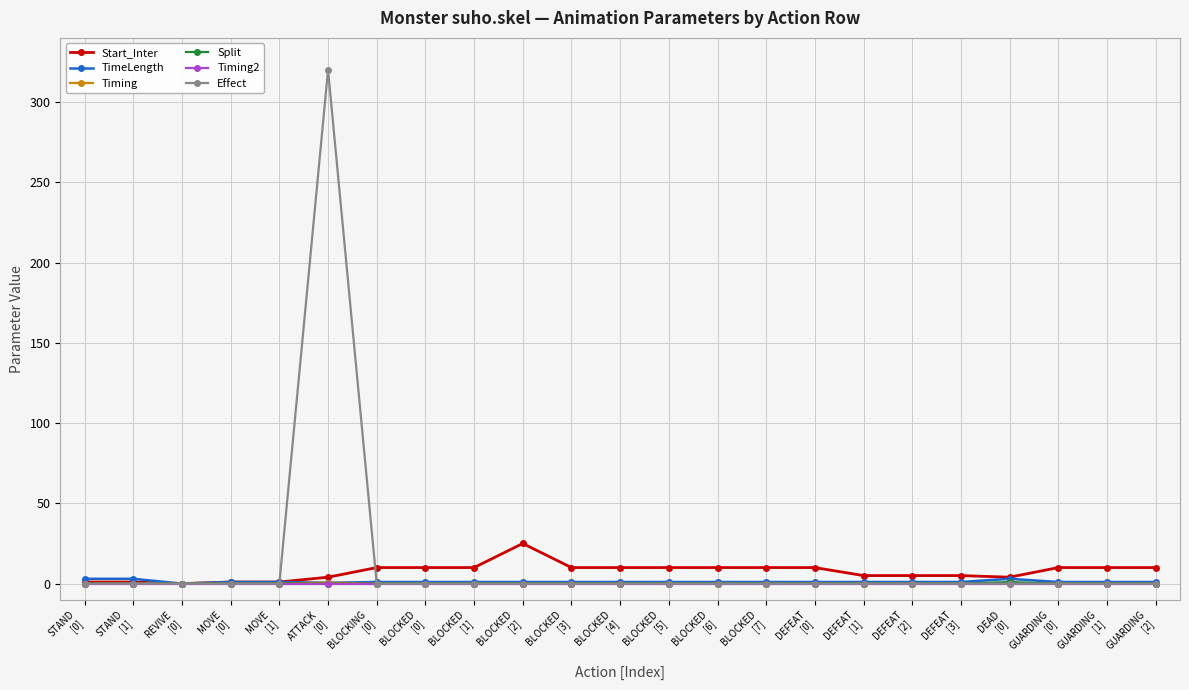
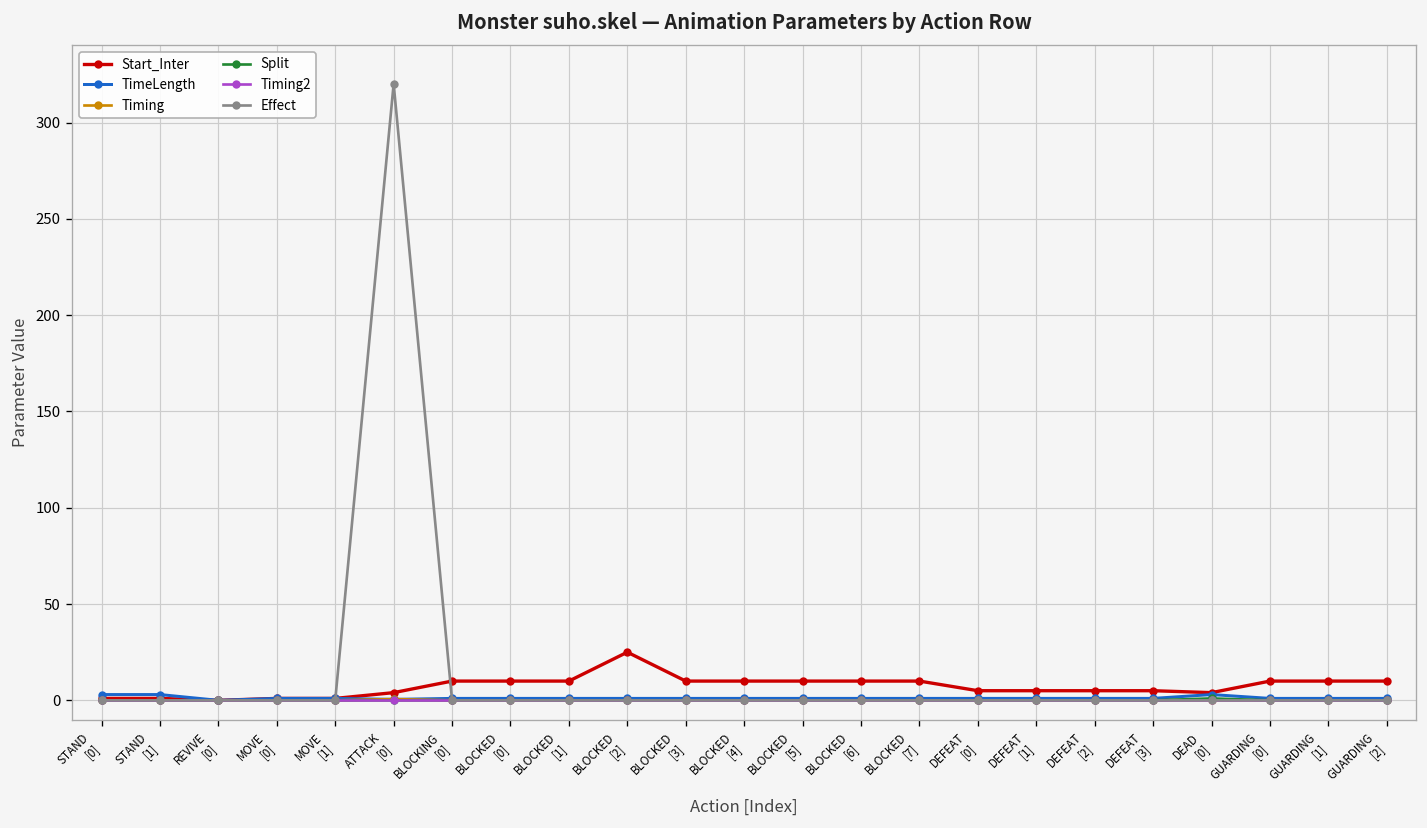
  {
    "Start_Inter": {
      "ATTACK [0]": 4,
      "BLOCKING [0]": 10,
      "BLOCKED [0]": 10,
      "BLOCKED [1]": 10,
      "BLOCKED [2]": 25,
      "BLOCKED [3]": 10,
      "BLOCKED [4]": 10,
      "BLOCKED [5]": 10,
      "BLOCKED [6]": 10,
      "BLOCKED [7]": 10,
-     "DEFEAT [0]": 10,
+     "DEFEAT [0]": 5,
      "DEFEAT [1]": 5,
      "DEFEAT [2]": 5,
      "DEFEAT [3]": 5,
      "GUARDING [0]": 10,
      "GUARDING [1]": 10,
      "GUARDING [2]": 10
    },
    "TimeLength": {
      "STAND [0]": 3,
      "STAND [1]": 3
    },
    "Effect": {
      "ATTACK [0]": 320
    }
  }
